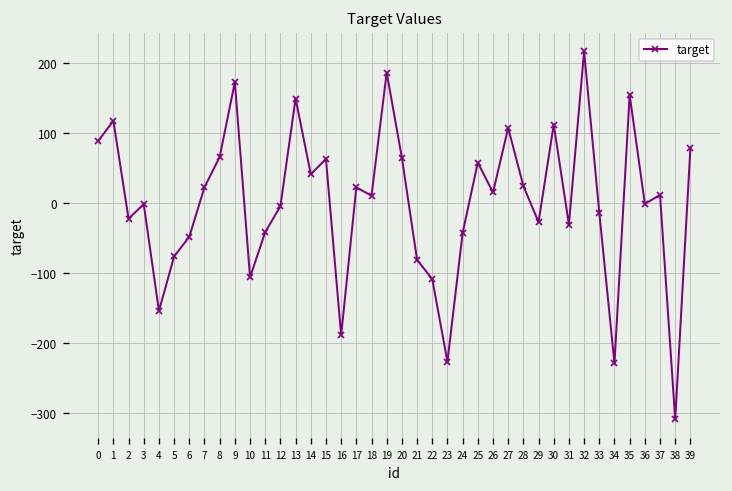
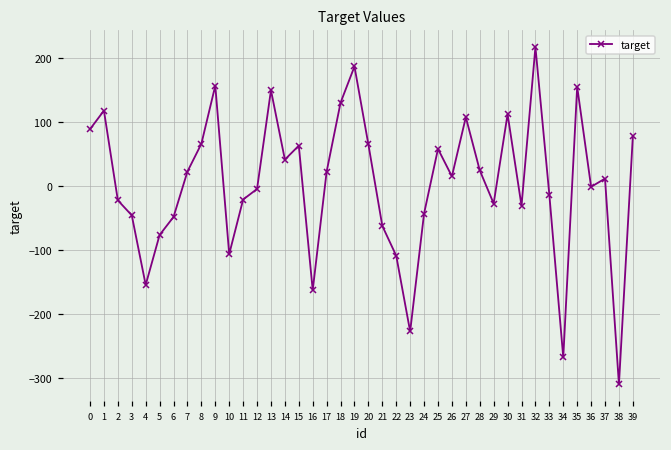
  {
    "0": 90,
    "1": 120,
    "2": -20,
-   "3": 0,
+   "3": -50,
    "4": -150,
    "5": -80,
    "6": -50,
    "7": 20,
    "8": 70,
-   "9": 170,
+   "9": 160,
    "10": -110,
-   "11": -40,
+   "11": -20,
    "12": 0,
    "13": 150,
    "14": 40,
    "15": 60,
-   "16": -190,
+   "16": -160,
    "17": 20,
-   "18": 10,
+   "18": 130,
    "19": 190,
    "20": 60,
-   "21": -80,
+   "21": -60,
    "22": -110,
    "23": -230,
    "24": -40,
    "25": 60,
    "26": 10,
    "27": 110,
    "28": 20,
    "29": -30,
    "30": 110,
    "31": -30,
    "32": 220,
    "33": -10,
-   "34": -230,
+   "34": -270,
    "35": 150,
    "36": 0,
    "37": 10,
    "38": -310,
    "39": 80
  }
